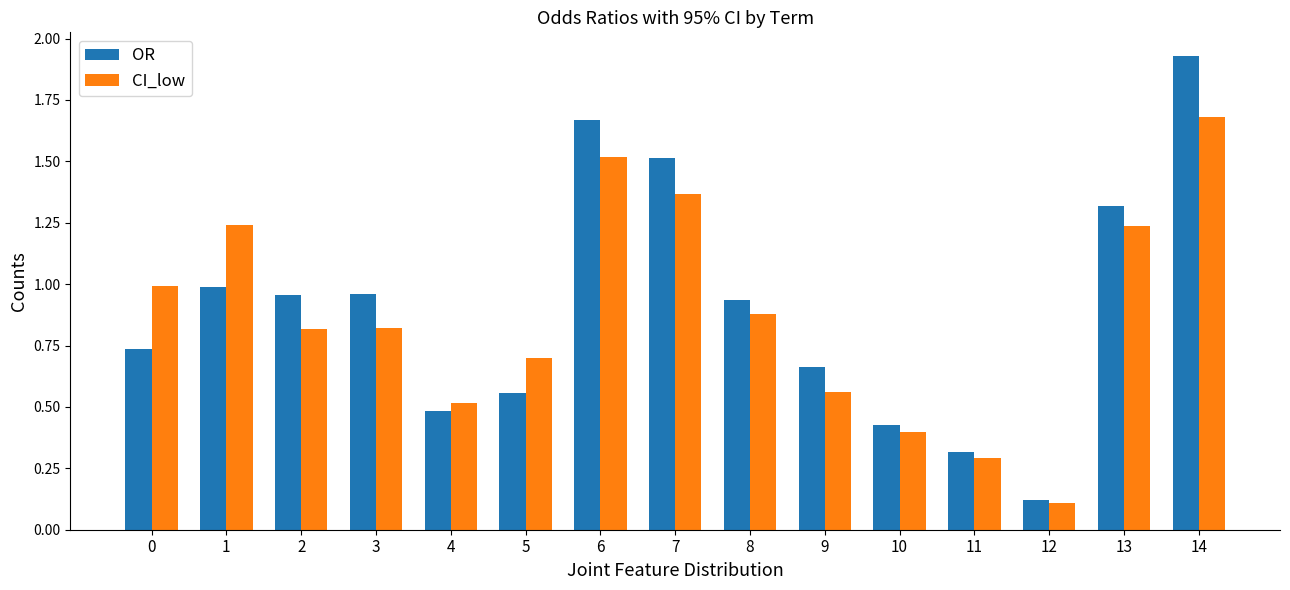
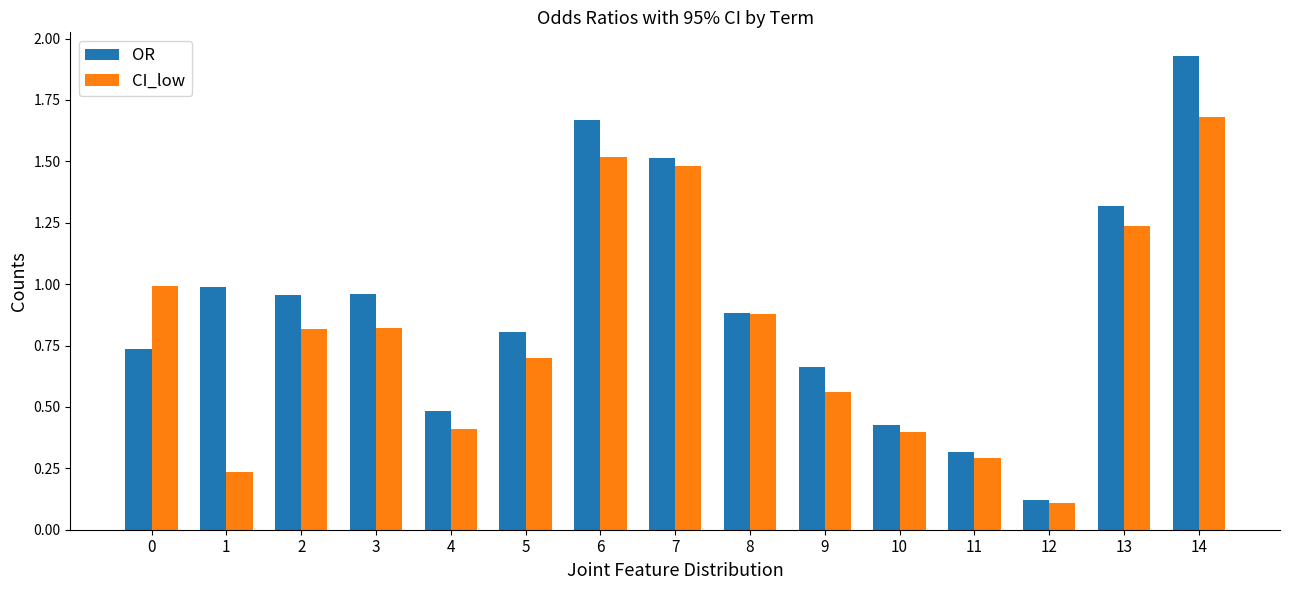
  {
    "OR": {
      "0": 0.73,
      "1": 0.99,
      "2": 0.96,
      "3": 0.96,
      "4": 0.48,
-     "5": 0.56,
+     "5": 0.80,
      "6": 1.67,
      "7": 1.51,
-     "8": 0.94,
+     "8": 0.88,
      "9": 0.66,
      "10": 0.43,
      "11": 0.31,
      "12": 0.12,
      "13": 1.32,
      "14": 1.93
    },
    "CI_low": {
      "0": 0.99,
-     "1": 1.24,
+     "1": 0.24,
      "2": 0.82,
      "3": 0.82,
-     "4": 0.52,
+     "4": 0.41,
      "5": 0.70,
      "6": 1.52,
-     "7": 1.37,
+     "7": 1.48,
      "8": 0.88,
      "9": 0.56,
      "10": 0.40,
      "11": 0.29,
      "12": 0.11,
      "13": 1.24,
      "14": 1.68
    }
  }
